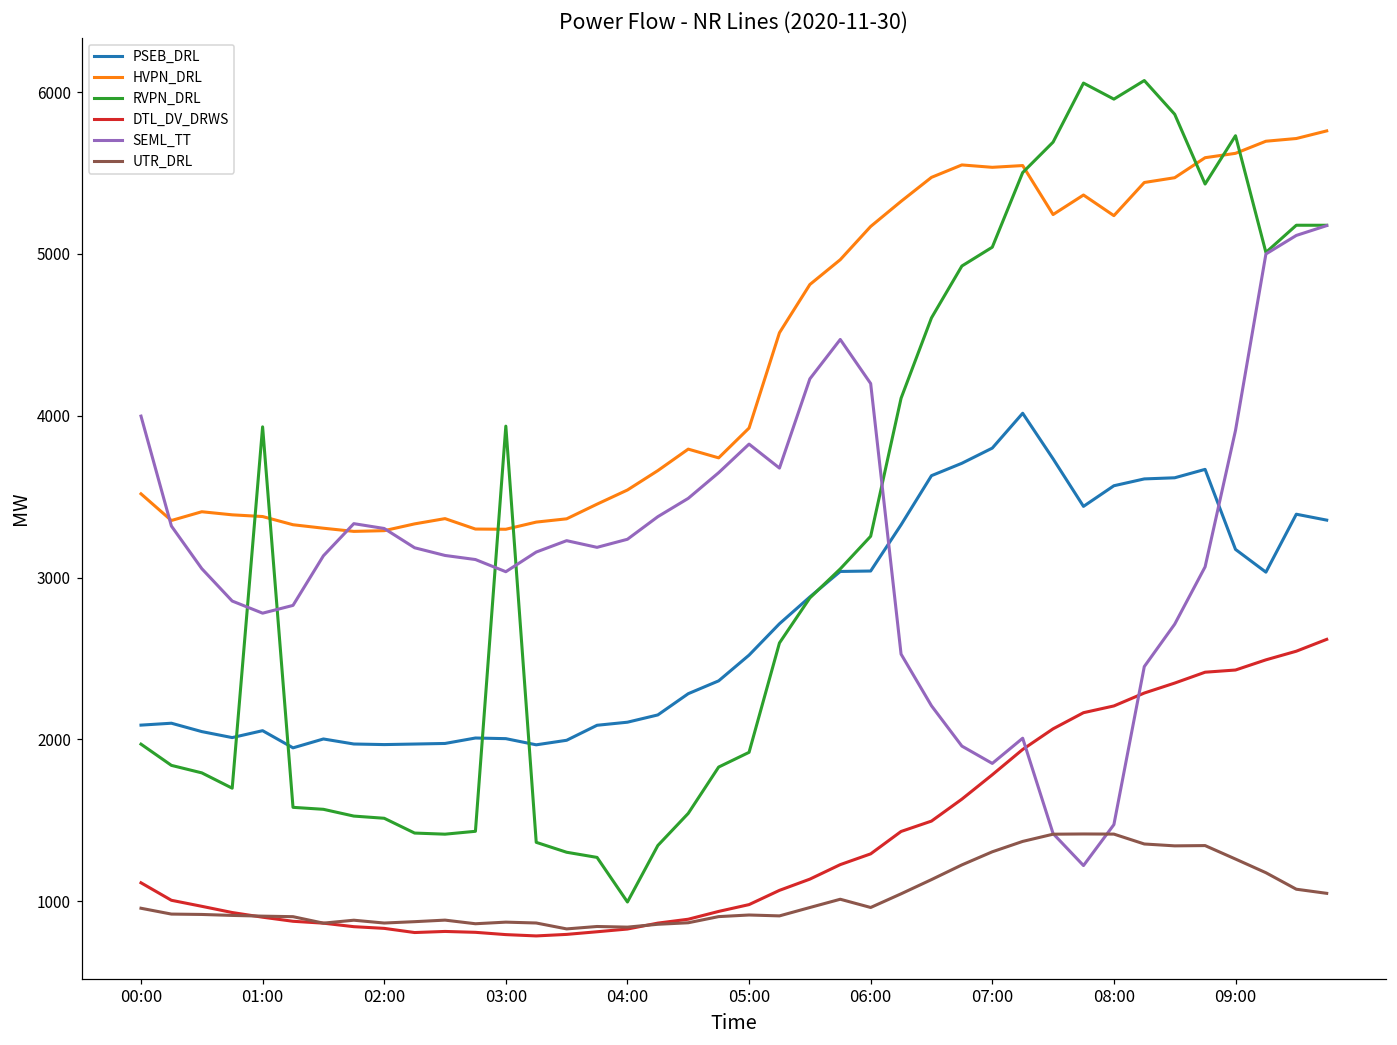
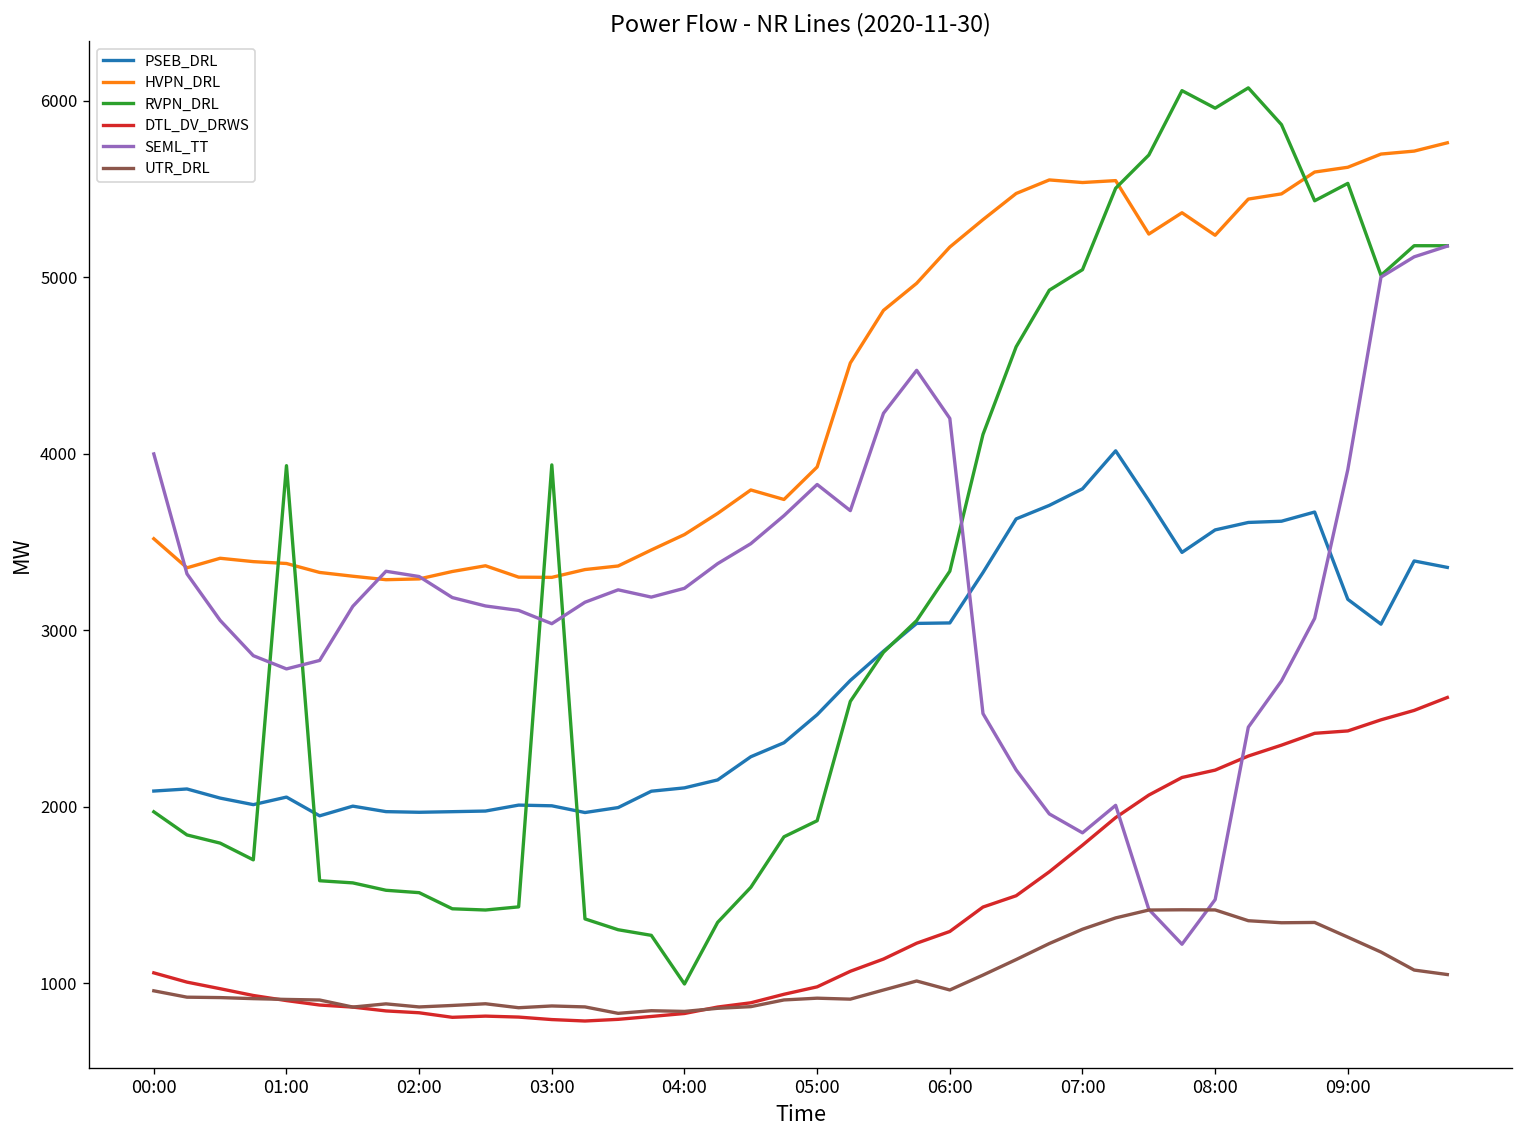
  {
    "PSEB_DRL": {
      "00:00": 2090,
      "01:00": 2050,
      "02:00": 1970,
      "03:00": 2000,
      "04:00": 2110,
      "05:00": 2520,
      "06:00": 3040,
      "07:00": 3800,
      "08:00": 3570,
      "09:00": 3170
    },
    "HVPN_DRL": {
      "00:00": 3520,
      "01:00": 3380,
      "03:00": 3300,
      "04:00": 3540,
      "05:00": 3920,
      "06:00": 5170,
      "07:00": 5540,
      "08:00": 5240,
      "09:00": 5620
    },
    "RVPN_DRL": {
      "00:00": 1970,
      "01:00": 3930,
      "02:00": 1510,
      "03:00": 3940,
      "04:00": 990,
      "05:00": 1920,
-     "06:00": 3260,
+     "06:00": 3330,
      "07:00": 5040,
      "08:00": 5960,
-     "09:00": 5730
+     "09:00": 5530
    },
    "DTL_DV_DRWS": {
-     "00:00": 1110,
+     "00:00": 1060,
      "02:00": 830,
      "03:00": 790,
      "05:00": 980,
      "06:00": 1290,
      "07:00": 1780,
      "08:00": 2210,
      "09:00": 2430
    },
    "SEML_TT": {
      "00:00": 4000,
      "01:00": 2780,
      "03:00": 3040,
      "04:00": 3240,
      "05:00": 3820,
      "06:00": 4200,
      "07:00": 1850,
      "08:00": 1470,
      "09:00": 3910
    },
    "UTR_DRL": {
      "00:00": 960,
      "02:00": 870,
      "03:00": 870,
      "05:00": 910,
      "06:00": 960,
      "07:00": 1310,
      "08:00": 1410,
      "09:00": 1260
    }
  }
